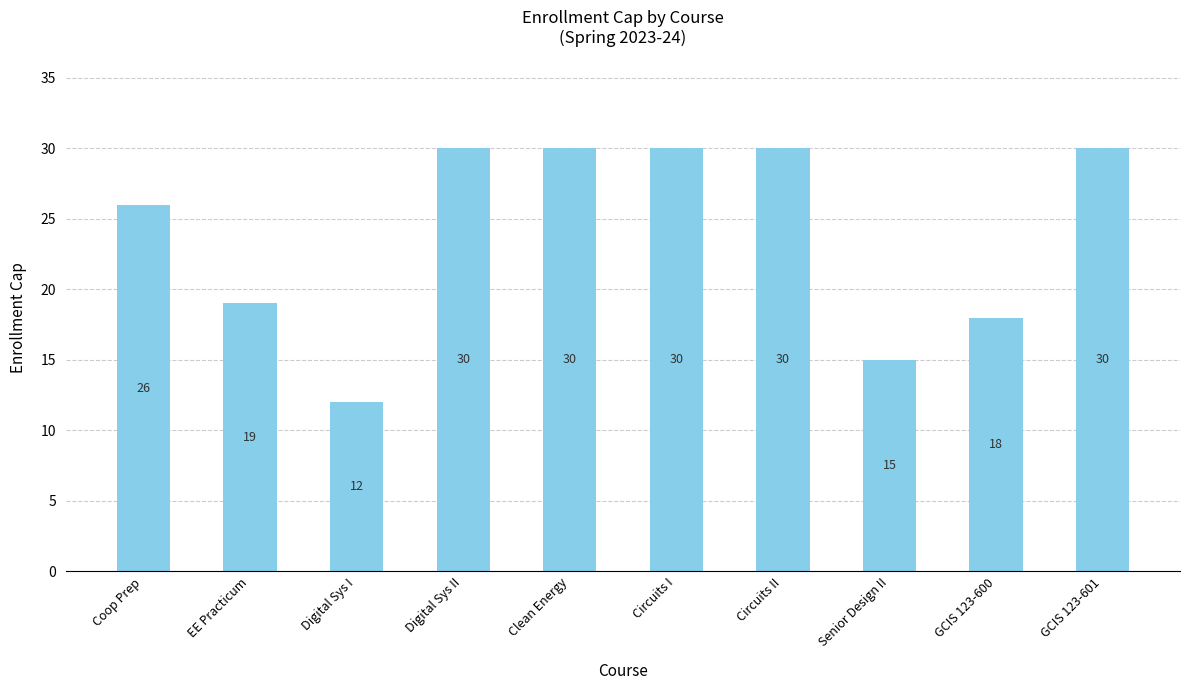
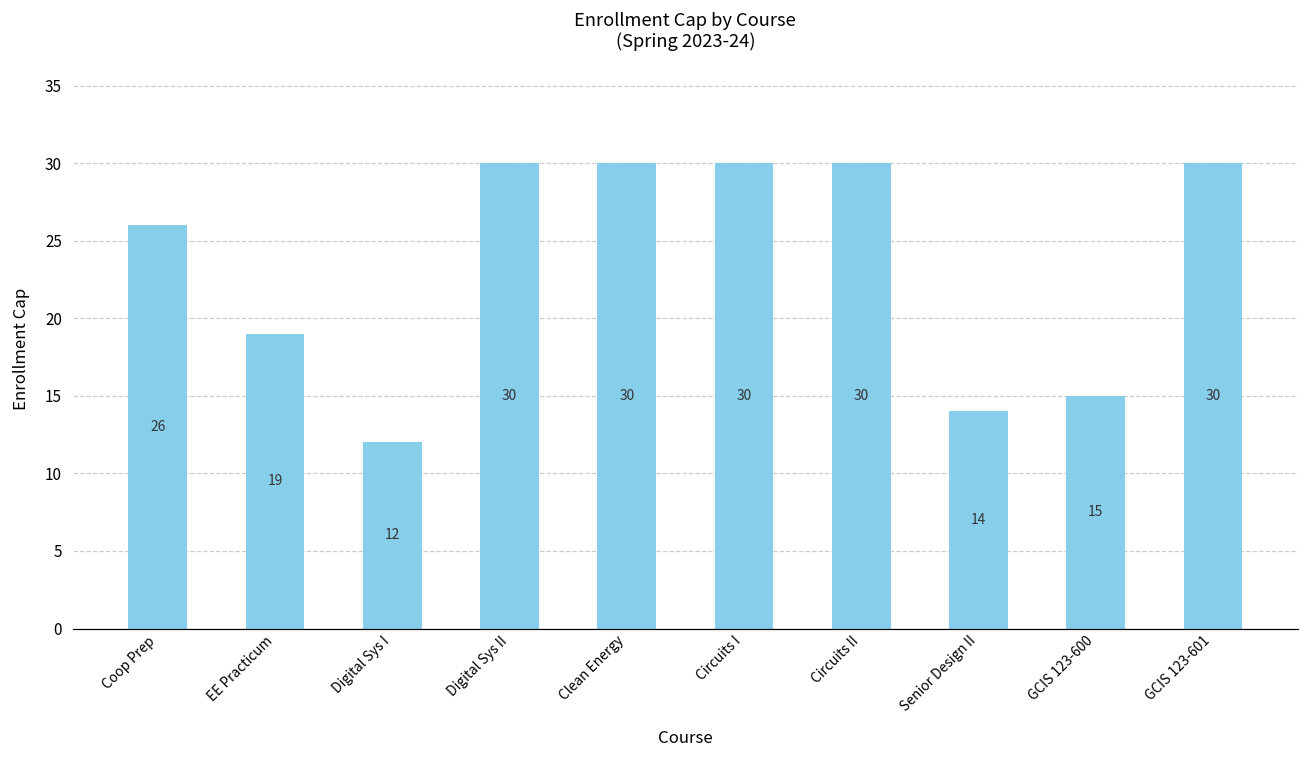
  {
    "Coop Prep": 26,
    "EE Practicum": 19,
    "Digital Sys I": 12,
    "Digital Sys II": 30,
    "Clean Energy": 30,
    "Circuits I": 30,
    "Circuits II": 30,
-   "Senior Design II": 15,
-   "GCIS 123-600": 18,
+   "Senior Design II": 14,
+   "GCIS 123-600": 15,
    "GCIS 123-601": 30
  }
